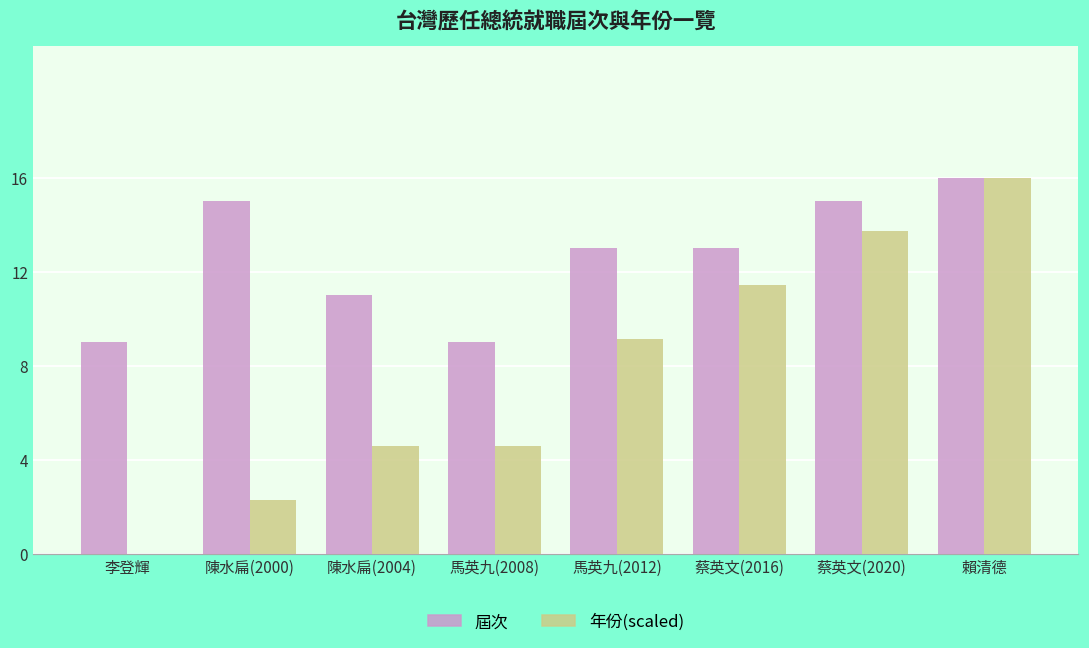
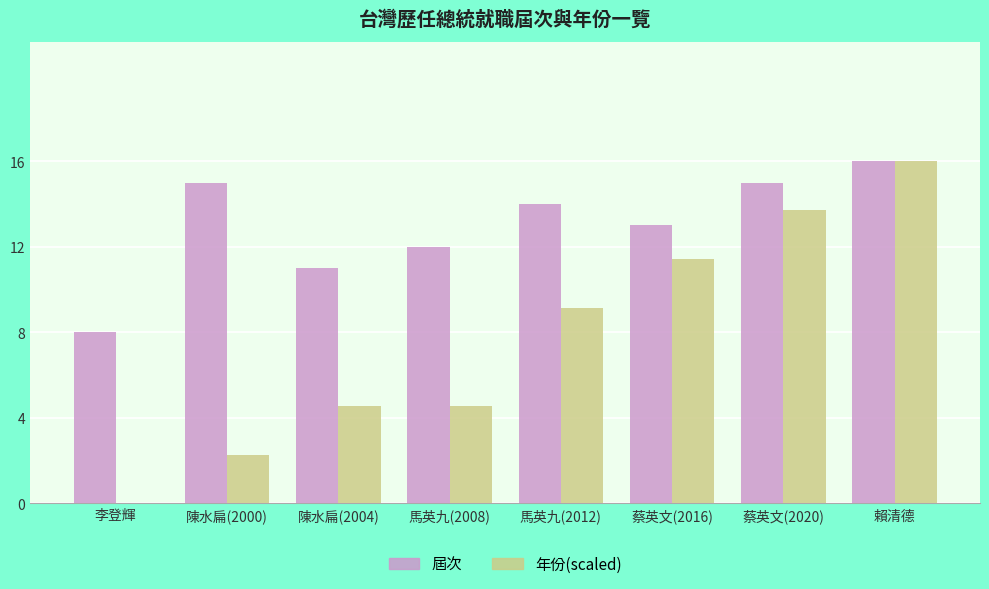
  {
    "屆次": {
-     "李登輝": 9,
+     "李登輝": 8,
      "陳水扁(2000)": 15,
      "陳水扁(2004)": 11,
-     "馬英九(2008)": 9,
-     "馬英九(2012)": 13,
+     "馬英九(2008)": 12,
+     "馬英九(2012)": 14,
      "蔡英文(2016)": 13,
      "蔡英文(2020)": 15,
      "賴清德": 16
    },
    "年份(scaled)": {
      "李登輝": 0,
      "陳水扁(2000)": 2.3,
      "陳水扁(2004)": 4.6,
      "馬英九(2008)": 4.6,
      "馬英九(2012)": 9.1,
      "蔡英文(2016)": 11.4,
      "蔡英文(2020)": 13.7,
      "賴清德": 16
    }
  }
